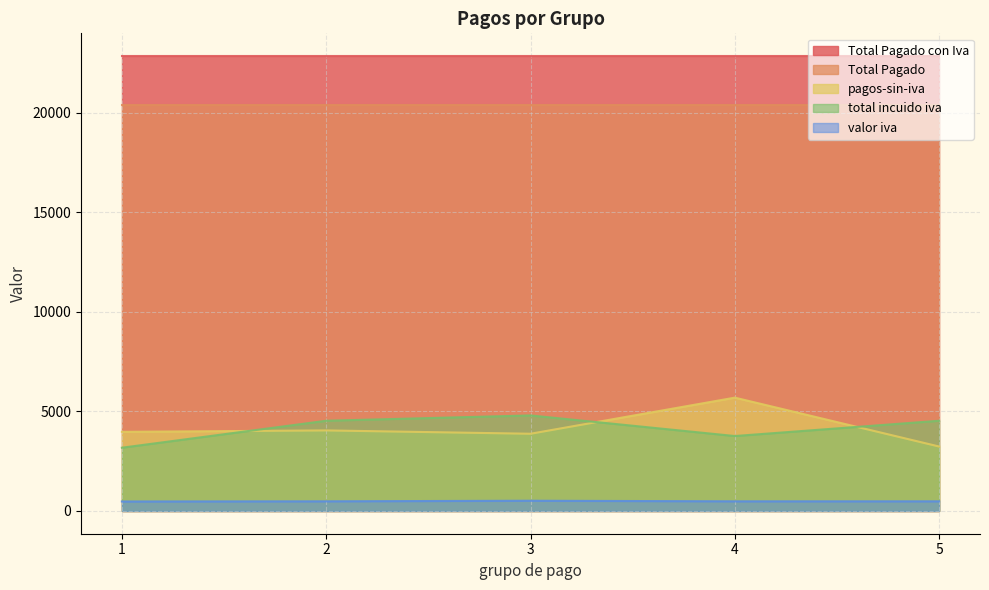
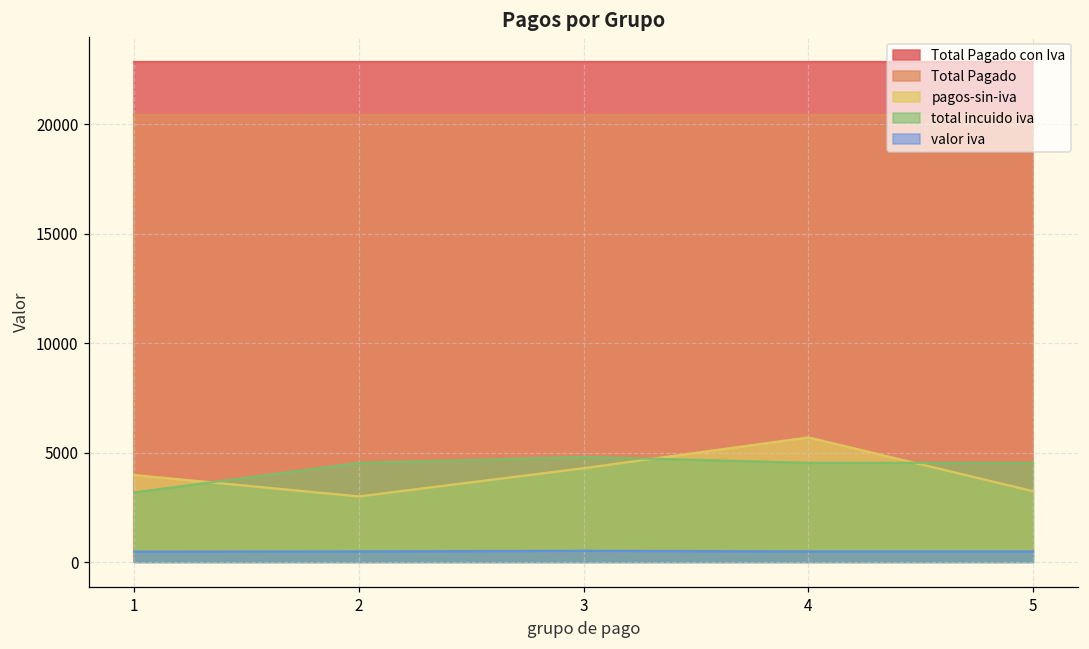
  {
    "pagos-sin-iva": {
      "1": 4000,
-     "2": 4000,
-     "3": 3900,
+     "2": 3000,
+     "3": 4300,
      "4": 5700,
      "5": 3200
    },
    "total incuido iva": {
      "1": 3200,
      "2": 4500,
      "3": 4800,
-     "4": 3800,
+     "4": 4500,
      "5": 4500
    },
    "valor iva": {
      "1": 500,
      "2": 500,
      "3": 500,
      "4": 500,
      "5": 500
    }
  }
